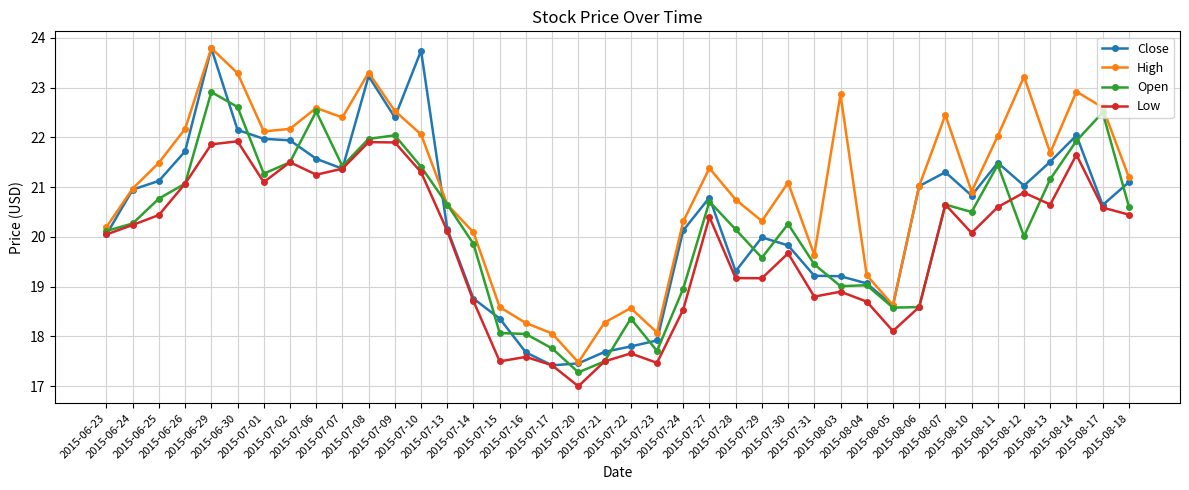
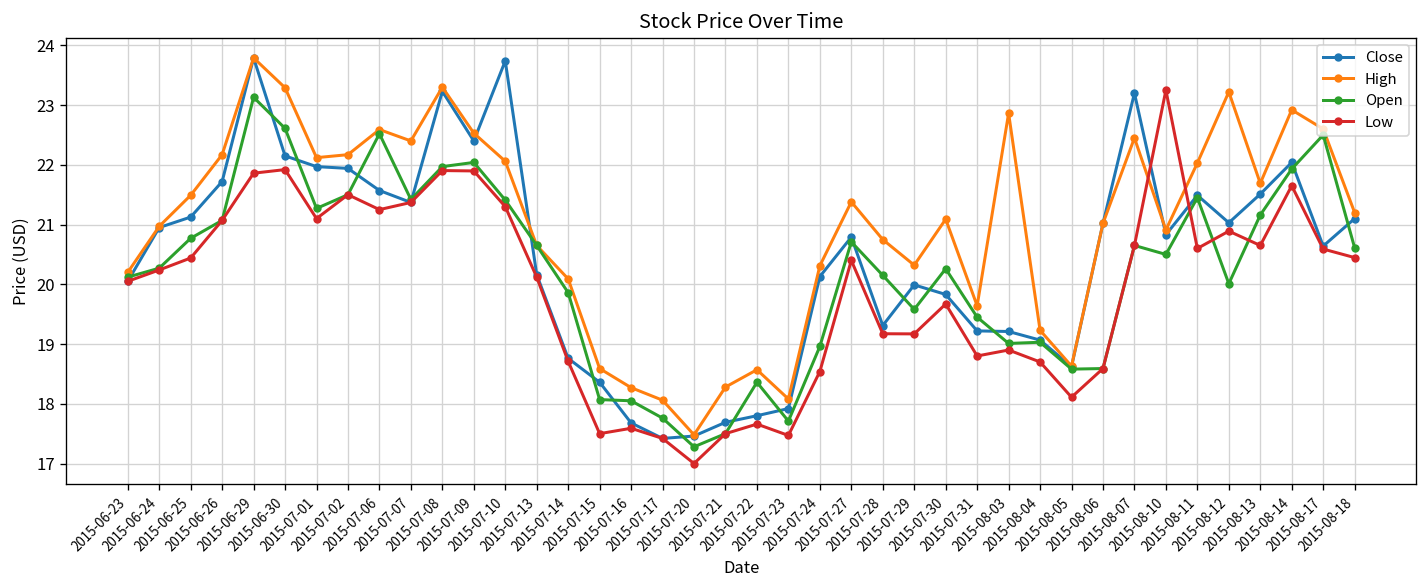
  {
    "Close": {
      "2015-06-25": 21.1,
      "2015-06-26": 21.7,
      "2015-06-30": 22.2,
      "2015-07-01": 22.0,
      "2015-07-02": 21.9,
      "2015-07-06": 21.6,
      "2015-07-08": 23.2,
      "2015-07-09": 22.4,
      "2015-07-10": 23.7,
      "2015-07-15": 18.4,
      "2015-07-16": 17.7,
      "2015-07-21": 17.7,
      "2015-07-22": 17.8,
      "2015-07-23": 17.9,
      "2015-07-24": 20.1,
      "2015-07-27": 20.8,
      "2015-07-28": 19.3,
      "2015-07-29": 20.0,
      "2015-07-30": 19.8,
      "2015-07-31": 19.2,
      "2015-08-03": 19.2,
-     "2015-08-07": 21.3,
+     "2015-08-07": 23.2,
      "2015-08-10": 20.8,
      "2015-08-12": 21.0,
      "2015-08-13": 21.5,
      "2015-08-14": 22.0,
      "2015-08-18": 21.1
    },
    "High": {
      "2015-06-23": 20.2,
      "2015-06-25": 21.5,
      "2015-06-26": 22.2,
      "2015-06-30": 23.3,
      "2015-07-01": 22.1,
      "2015-07-02": 22.2,
      "2015-07-06": 22.6,
      "2015-07-07": 22.4,
      "2015-07-08": 23.3,
      "2015-07-09": 22.5,
      "2015-07-10": 22.1,
      "2015-07-14": 20.1,
      "2015-07-15": 18.6,
      "2015-07-16": 18.3,
      "2015-07-17": 18.1,
      "2015-07-21": 18.3,
      "2015-07-22": 18.6,
      "2015-07-23": 18.1,
      "2015-07-24": 20.3,
      "2015-07-27": 21.4,
      "2015-07-28": 20.7,
      "2015-07-29": 20.3,
      "2015-07-30": 21.1,
      "2015-07-31": 19.6,
      "2015-08-03": 22.9,
      "2015-08-04": 19.2,
      "2015-08-07": 22.5,
      "2015-08-10": 20.9,
      "2015-08-11": 22.0,
      "2015-08-12": 23.2,
      "2015-08-13": 21.7,
      "2015-08-14": 22.9,
      "2015-08-18": 21.2
    },
    "Open": {
      "2015-06-23": 20.1,
      "2015-06-25": 20.8,
-     "2015-06-29": 22.9,
+     "2015-06-29": 23.1,
      "2015-06-30": 22.6,
      "2015-07-01": 21.3,
      "2015-07-06": 22.5,
      "2015-07-08": 22.0,
      "2015-07-09": 22.0,
      "2015-07-10": 21.4,
      "2015-07-14": 19.9,
      "2015-07-15": 18.1,
      "2015-07-16": 18.1,
      "2015-07-17": 17.8,
      "2015-07-20": 17.3,
      "2015-07-22": 18.4,
      "2015-07-23": 17.7,
      "2015-07-24": 19.0,
      "2015-07-27": 20.7,
      "2015-07-28": 20.2,
      "2015-07-29": 19.6,
      "2015-07-30": 20.3,
      "2015-07-31": 19.5,
      "2015-08-03": 19.0,
      "2015-08-10": 20.5,
      "2015-08-12": 20.0,
      "2015-08-13": 21.2,
      "2015-08-14": 21.9,
      "2015-08-18": 20.6
    },
    "Low": {
      "2015-06-25": 20.4,
      "2015-06-29": 21.9,
      "2015-06-30": 21.9,
      "2015-07-01": 21.1,
      "2015-07-06": 21.3,
      "2015-07-08": 21.9,
      "2015-07-09": 21.9,
      "2015-07-10": 21.3,
      "2015-07-15": 17.5,
      "2015-07-16": 17.6,
      "2015-07-20": 17.0,
      "2015-07-22": 17.7,
      "2015-07-23": 17.5,
      "2015-07-24": 18.5,
      "2015-07-27": 20.4,
      "2015-07-28": 19.2,
      "2015-07-29": 19.2,
      "2015-07-30": 19.7,
      "2015-07-31": 18.8,
      "2015-08-03": 18.9,
      "2015-08-04": 18.7,
      "2015-08-05": 18.1,
-     "2015-08-10": 20.1,
+     "2015-08-10": 23.3,
      "2015-08-11": 20.6,
      "2015-08-12": 20.9,
      "2015-08-13": 20.7,
      "2015-08-14": 21.7,
      "2015-08-18": 20.4
    }
  }
